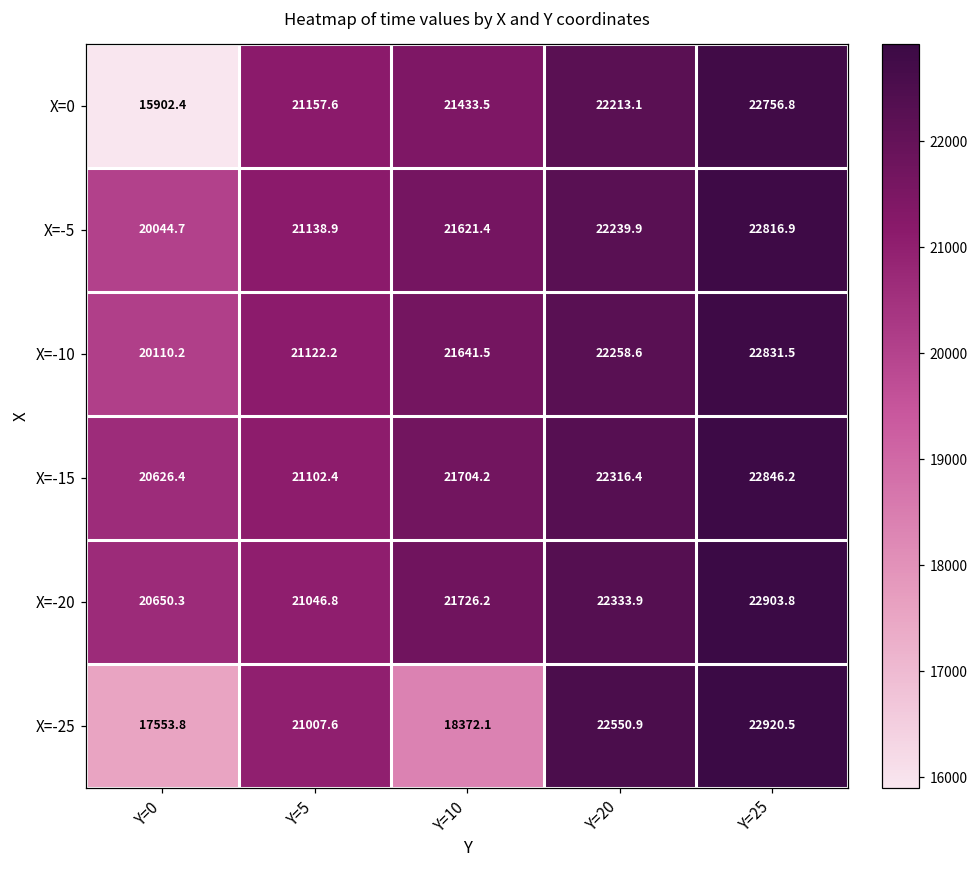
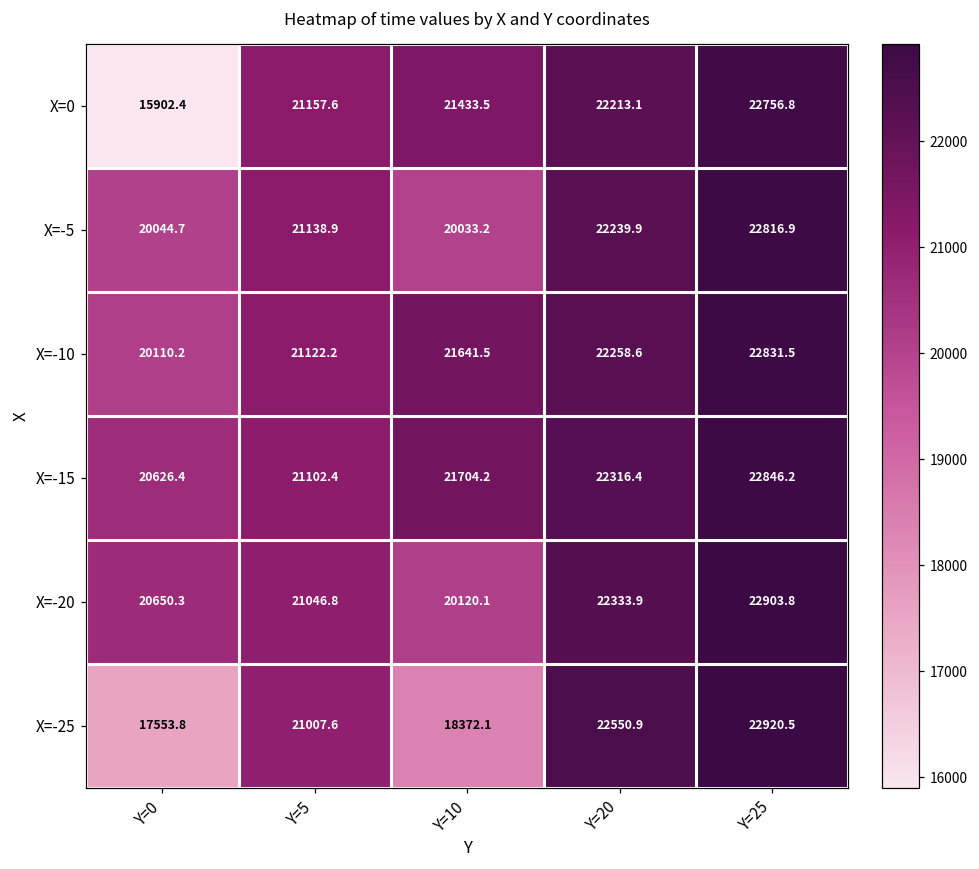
  {
    "X=0": {
      "Y=0": 15902.4,
      "Y=5": 21157.6,
      "Y=10": 21433.5,
      "Y=20": 22213.1,
      "Y=25": 22756.8
    },
    "X=-5": {
      "Y=0": 20044.7,
      "Y=5": 21138.9,
-     "Y=10": 21621.4,
+     "Y=10": 20033.2,
      "Y=20": 22239.9,
      "Y=25": 22816.9
    },
    "X=-10": {
      "Y=0": 20110.2,
      "Y=5": 21122.2,
      "Y=10": 21641.5,
      "Y=20": 22258.6,
      "Y=25": 22831.5
    },
    "X=-15": {
      "Y=0": 20626.4,
      "Y=5": 21102.4,
      "Y=10": 21704.2,
      "Y=20": 22316.4,
      "Y=25": 22846.2
    },
    "X=-20": {
      "Y=0": 20650.3,
      "Y=5": 21046.8,
-     "Y=10": 21726.2,
+     "Y=10": 20120.1,
      "Y=20": 22333.9,
      "Y=25": 22903.8
    },
    "X=-25": {
      "Y=0": 17553.8,
      "Y=5": 21007.6,
      "Y=10": 18372.1,
      "Y=20": 22550.9,
      "Y=25": 22920.5
    }
  }
